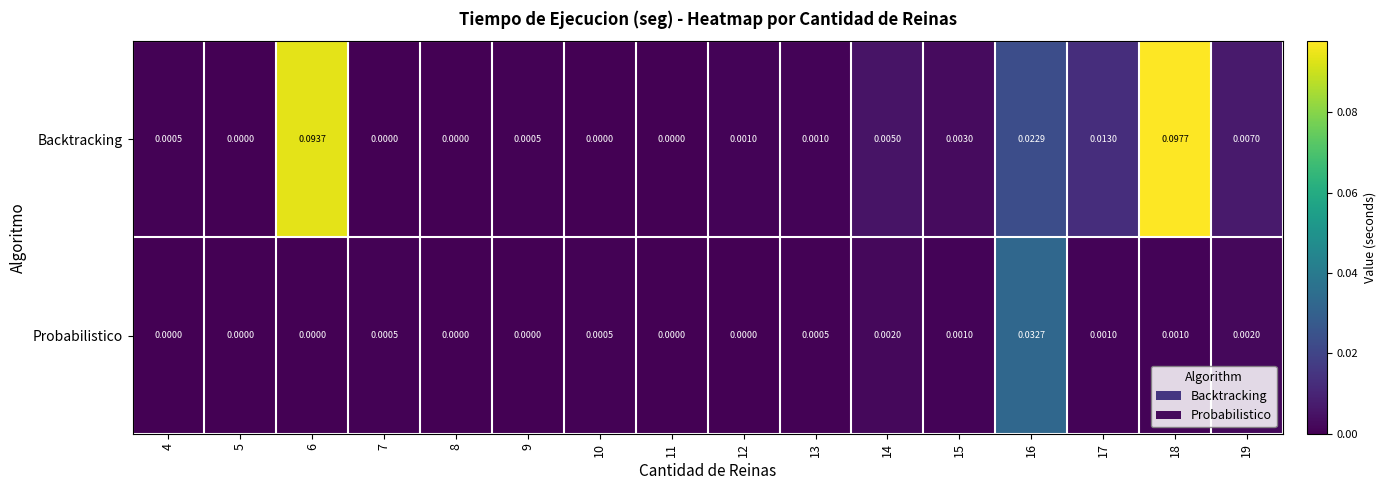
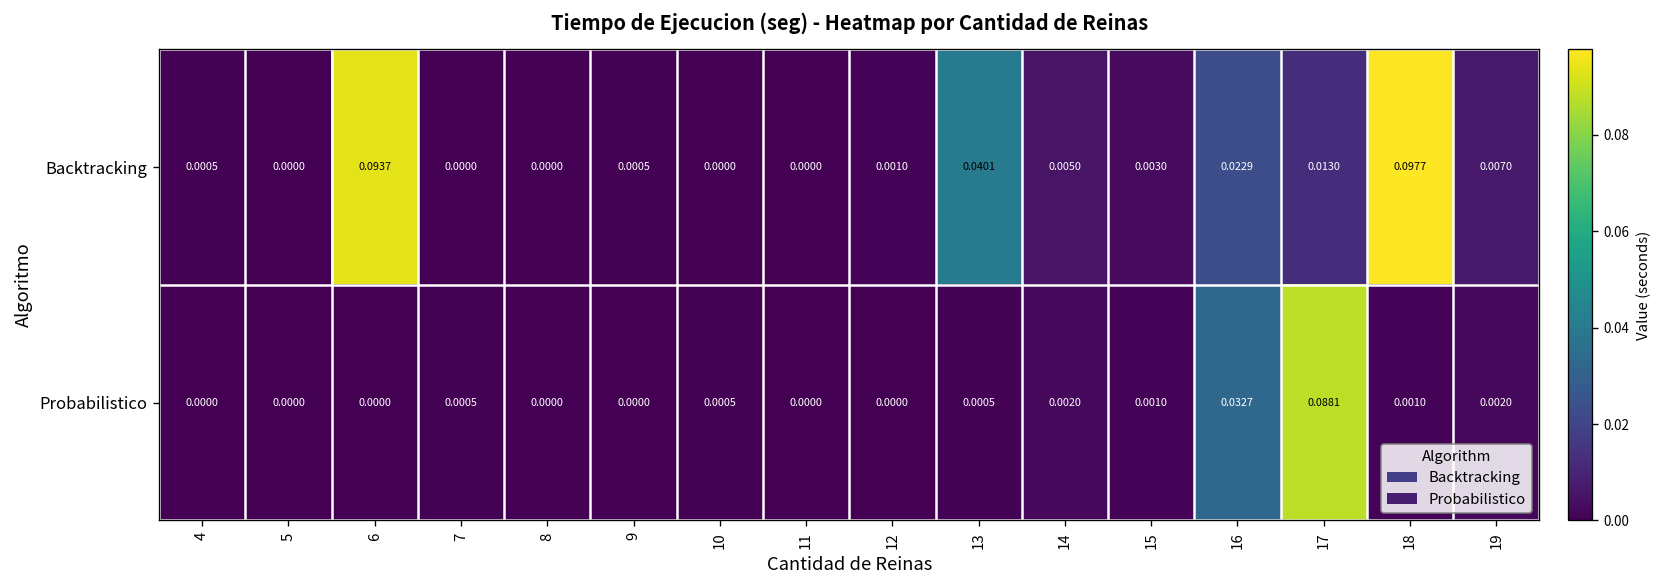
  {
    "Backtracking": {
      "4": 0.0005,
      "5": 0.0000,
      "6": 0.0937,
      "7": 0.0000,
      "8": 0.0000,
      "9": 0.0005,
      "10": 0.0000,
      "11": 0.0000,
      "12": 0.0010,
-     "13": 0.0010,
+     "13": 0.0401,
      "14": 0.0050,
      "15": 0.0030,
      "16": 0.0229,
      "17": 0.0130,
      "18": 0.0977,
      "19": 0.0070
    },
    "Probabilistico": {
      "4": 0.0000,
      "5": 0.0000,
      "6": 0.0000,
      "7": 0.0005,
      "8": 0.0000,
      "9": 0.0000,
      "10": 0.0005,
      "11": 0.0000,
      "12": 0.0000,
      "13": 0.0005,
      "14": 0.0020,
      "15": 0.0010,
      "16": 0.0327,
-     "17": 0.0010,
+     "17": 0.0881,
      "18": 0.0010,
      "19": 0.0020
    }
  }
